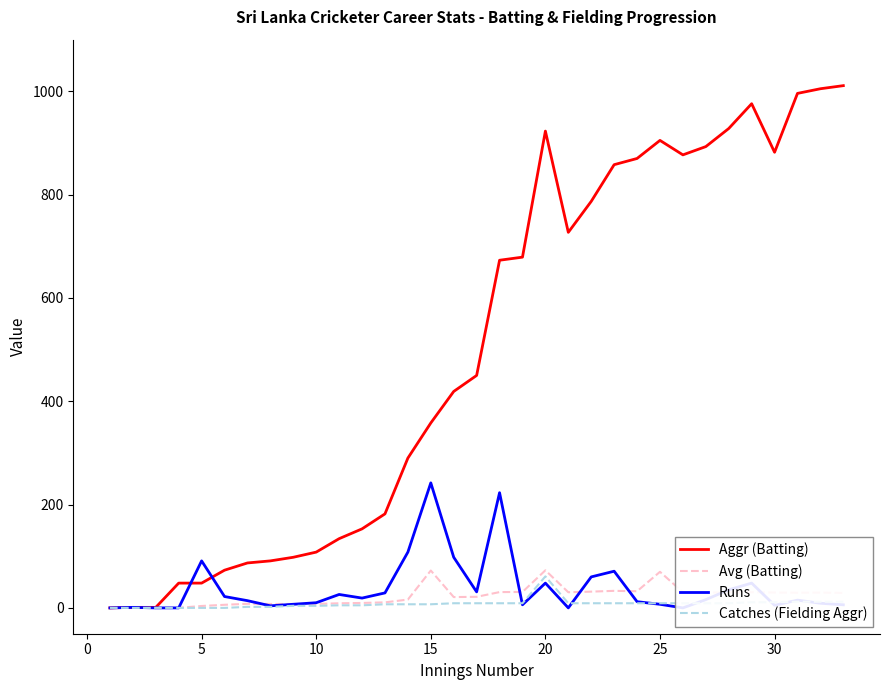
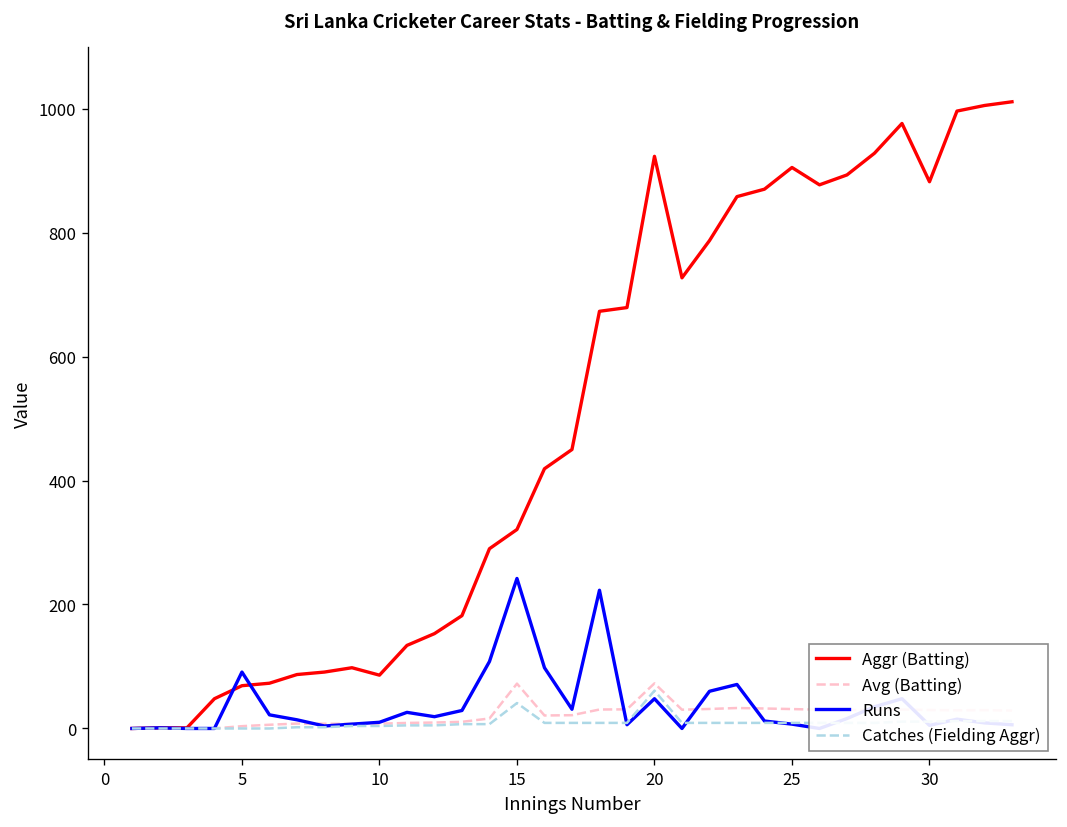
  {
    "Aggr (Batting)": {
-     "5": 50,
-     "10": 110,
-     "15": 360,
+     "5": 70,
+     "10": 90,
+     "15": 320,
      "20": 920,
      "25": 910,
      "30": 880
    },
    "Avg (Batting)": {
      "15": 70,
      "20": 70,
-     "25": 70
+     "25": 30
    },
    "Runs": {
      "5": 90,
      "15": 240,
      "20": 50
    },
    "Catches (Fielding Aggr)": {
-     "15": 10,
+     "15": 40,
      "20": 60
    }
  }
